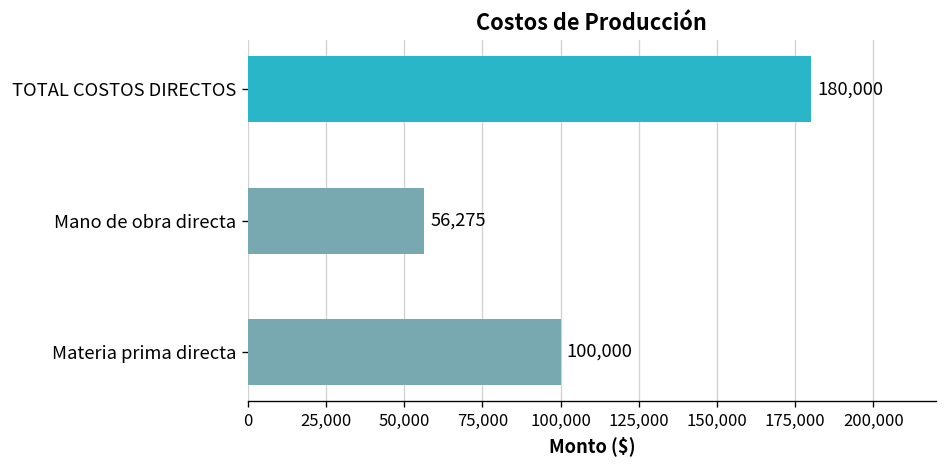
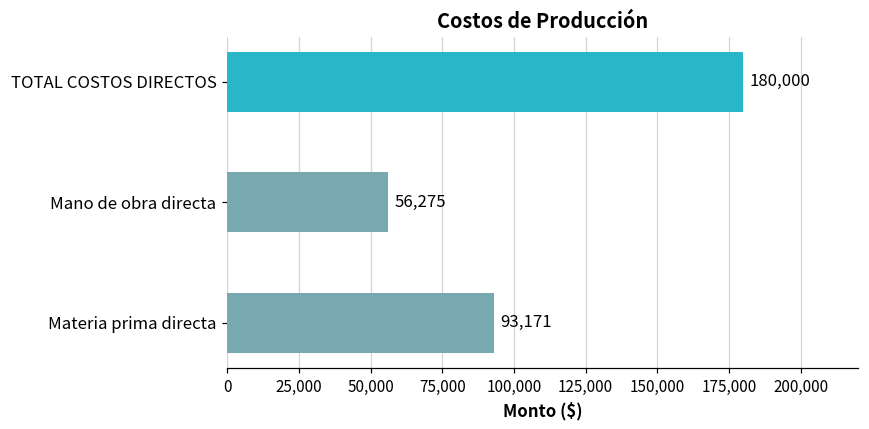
  {
    "TOTAL COSTOS DIRECTOS": "180,000",
    "Mano de obra directa": "56,275",
-   "Materia prima directa": "100,000"
+   "Materia prima directa": "93,171"
  }
